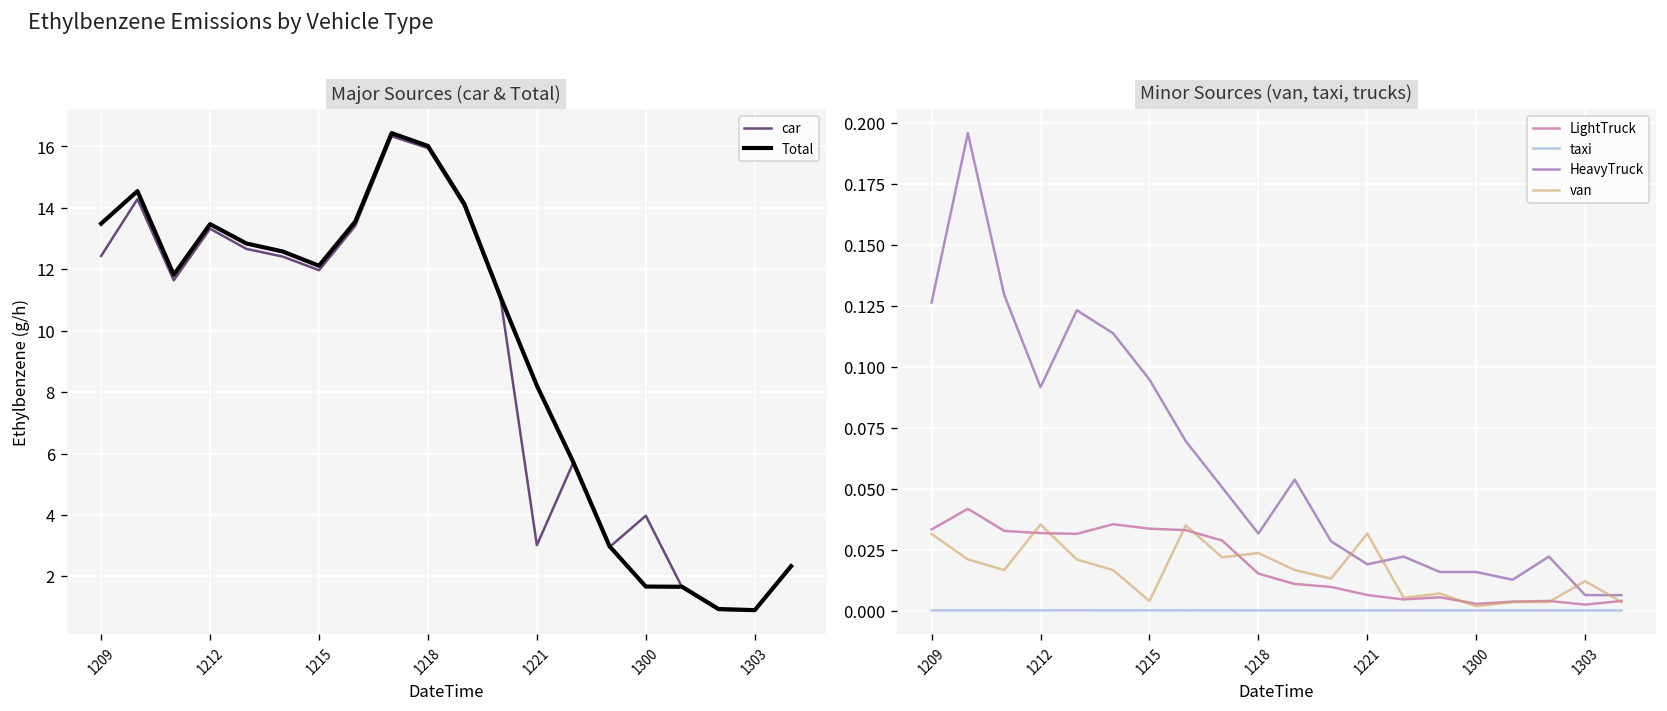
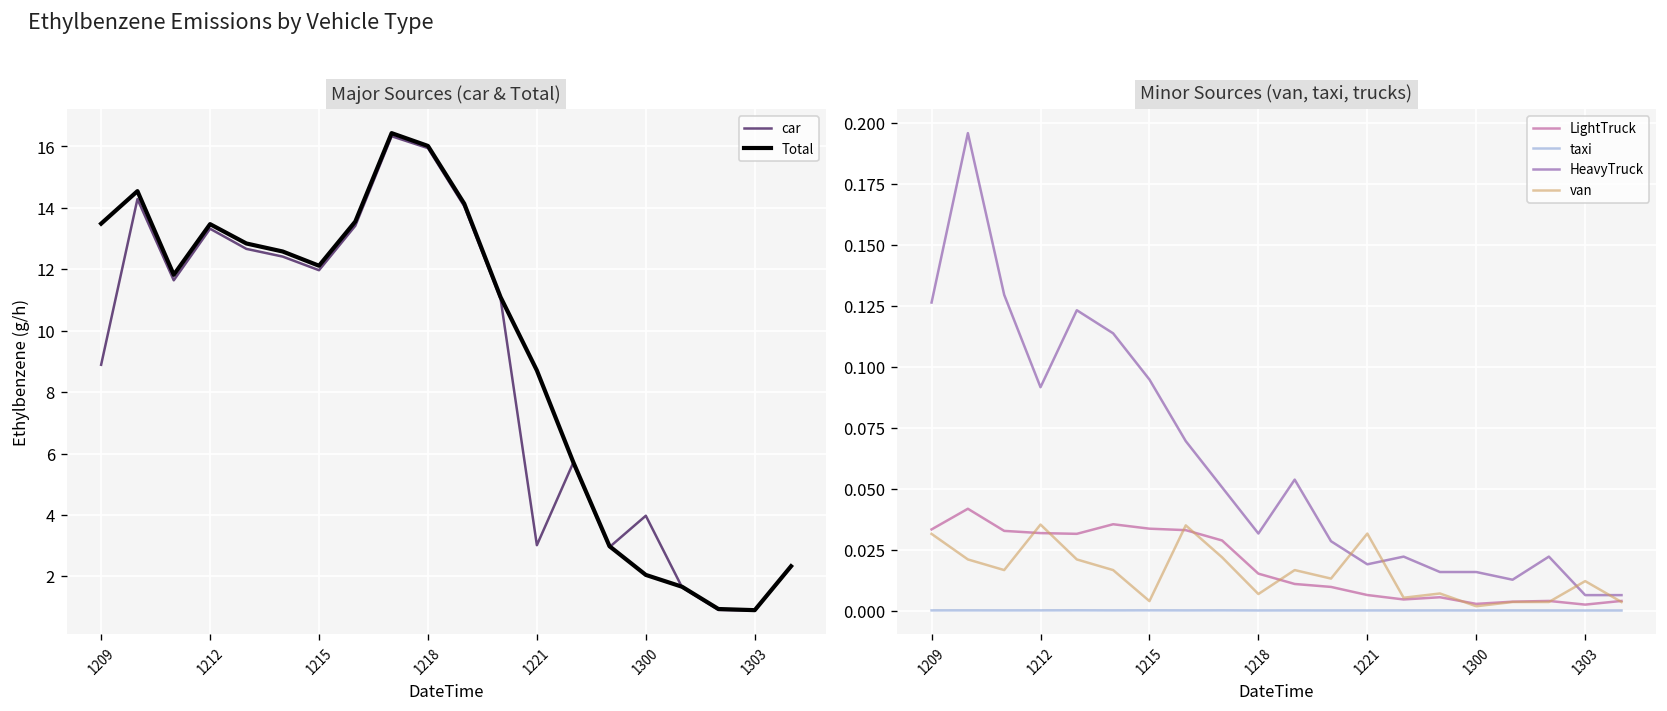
  {
    "Major Sources (car & Total)": {
      "car": {
-       "1209": 12.4,
+       "1209": 8.9,
        "1212": 13.3,
        "1215": 12.0,
        "1221": 3.0,
        "1300": 4.0
      },
      "Total": {
        "1209": 13.5,
        "1212": 13.5,
        "1215": 12.1,
-       "1221": 8.2,
-       "1300": 1.7
+       "1221": 8.7,
+       "1300": 2.0
      }
    },
    "Minor Sources (van, taxi, trucks)": {
      "taxi": {
        "1209": 0.000,
        "1212": 0.000,
        "1215": 0.000,
        "1218": 0.000,
        "1221": 0.000,
        "1300": 0.000,
        "1303": 0.000
      },
      "van": {
        "1209": 0.031,
        "1212": 0.035,
        "1215": 0.004,
-       "1218": 0.024,
+       "1218": 0.007,
        "1221": 0.032,
        "1303": 0.012
      }
    }
  }
